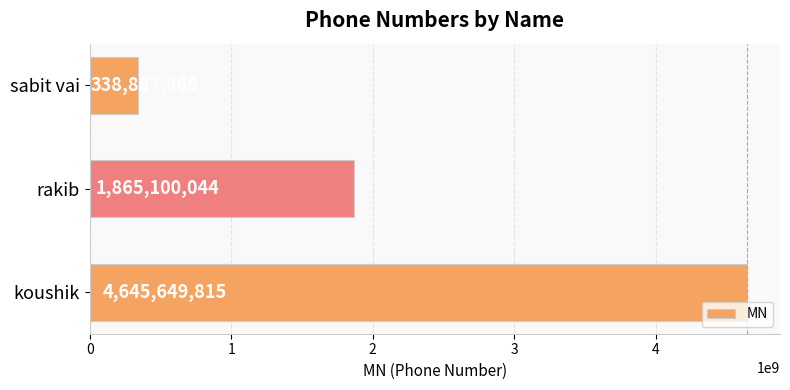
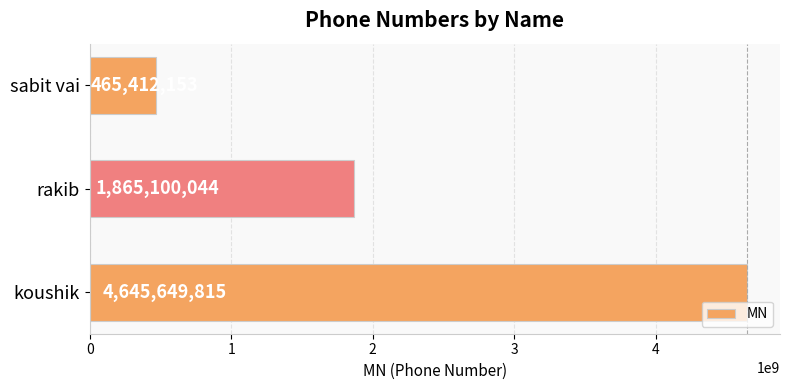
  {
-   "sabit vai": 340000000
+   "sabit vai": 470000000
  }
